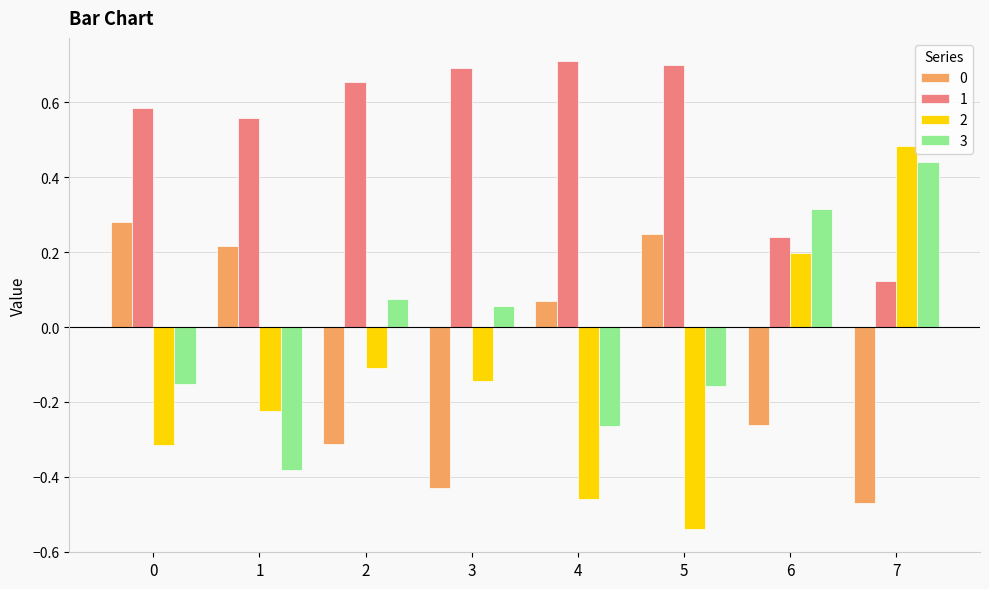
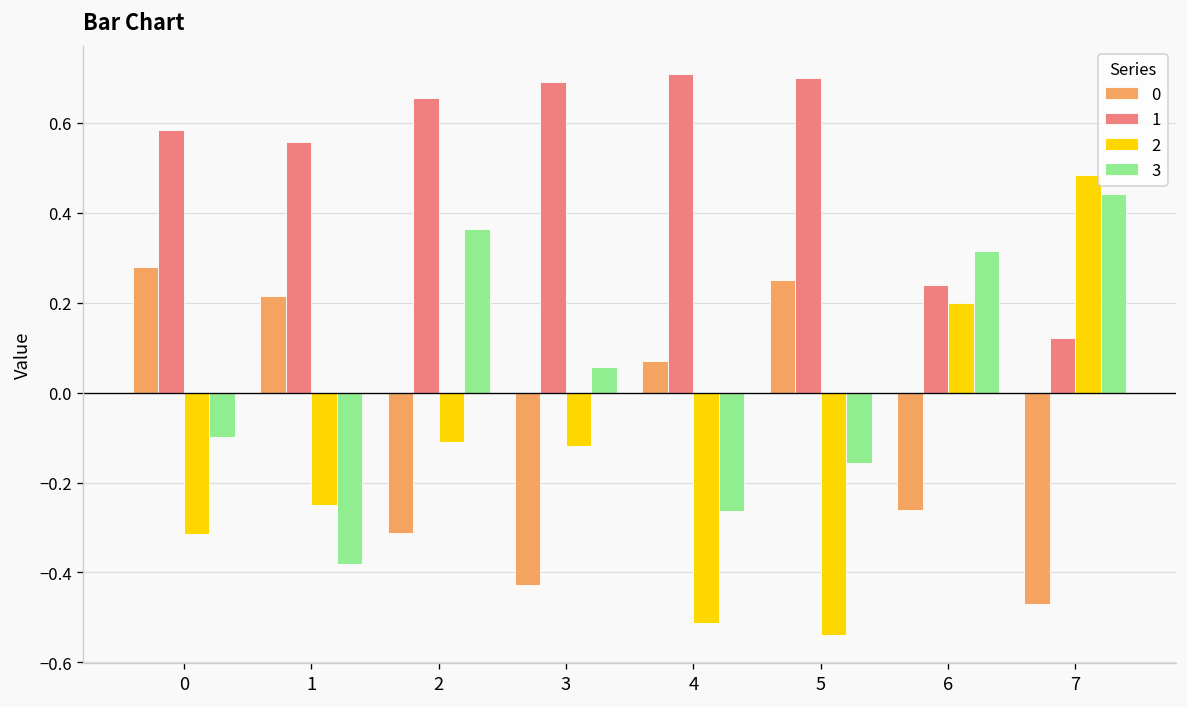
  {
    "2": {
      "0": -0.32,
-     "1": -0.22,
+     "1": -0.25,
      "2": -0.11,
-     "3": -0.14,
-     "4": -0.46,
+     "3": -0.12,
+     "4": -0.51,
      "5": -0.54,
      "6": 0.20,
      "7": 0.48
    },
    "3": {
-     "0": -0.15,
+     "0": -0.10,
      "1": -0.38,
-     "2": 0.07,
+     "2": 0.36,
      "3": 0.06,
      "4": -0.26,
      "5": -0.16,
      "6": 0.31,
      "7": 0.44
    }
  }
